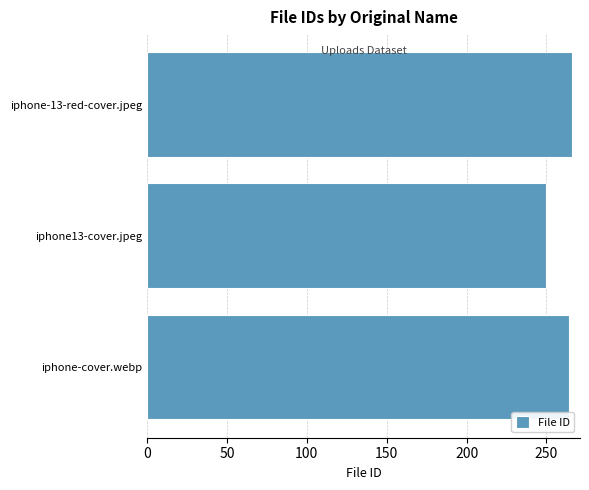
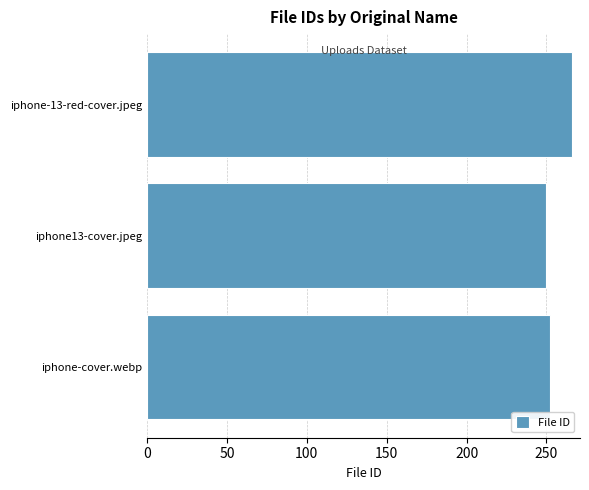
  {
    "iphone-13-red-cover.jpeg": 266,
    "iphone13-cover.jpeg": 250,
-   "iphone-cover.webp": 264
+   "iphone-cover.webp": 252
  }
